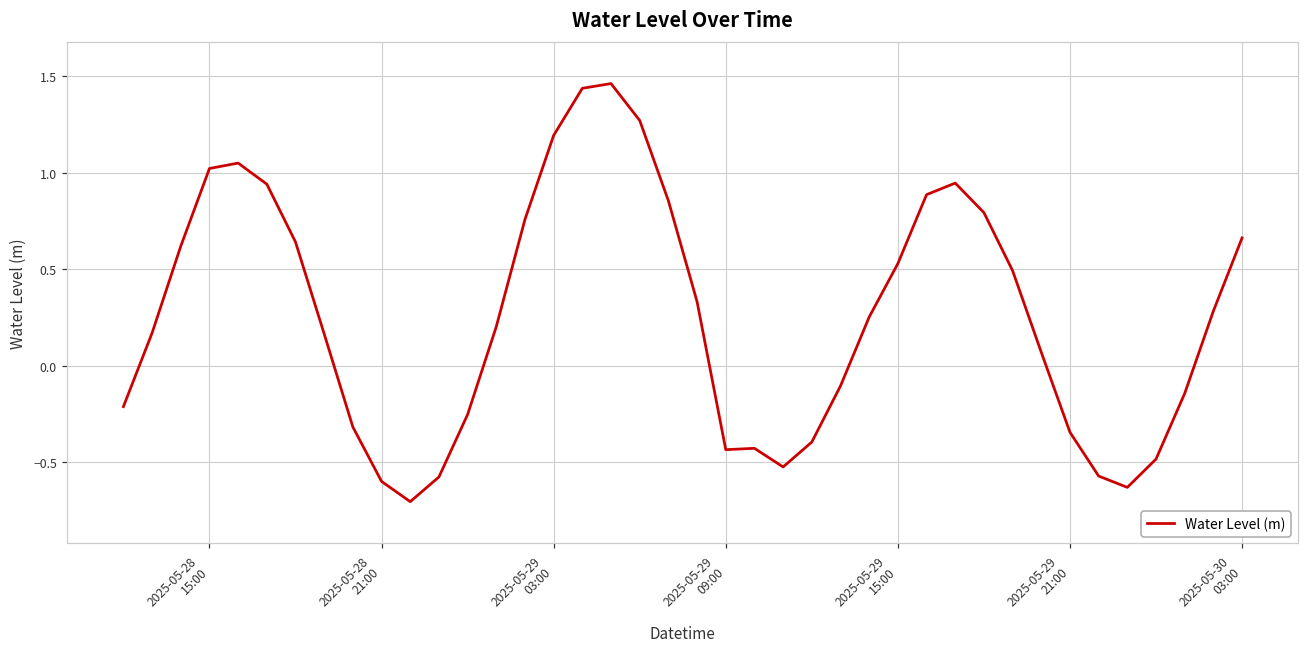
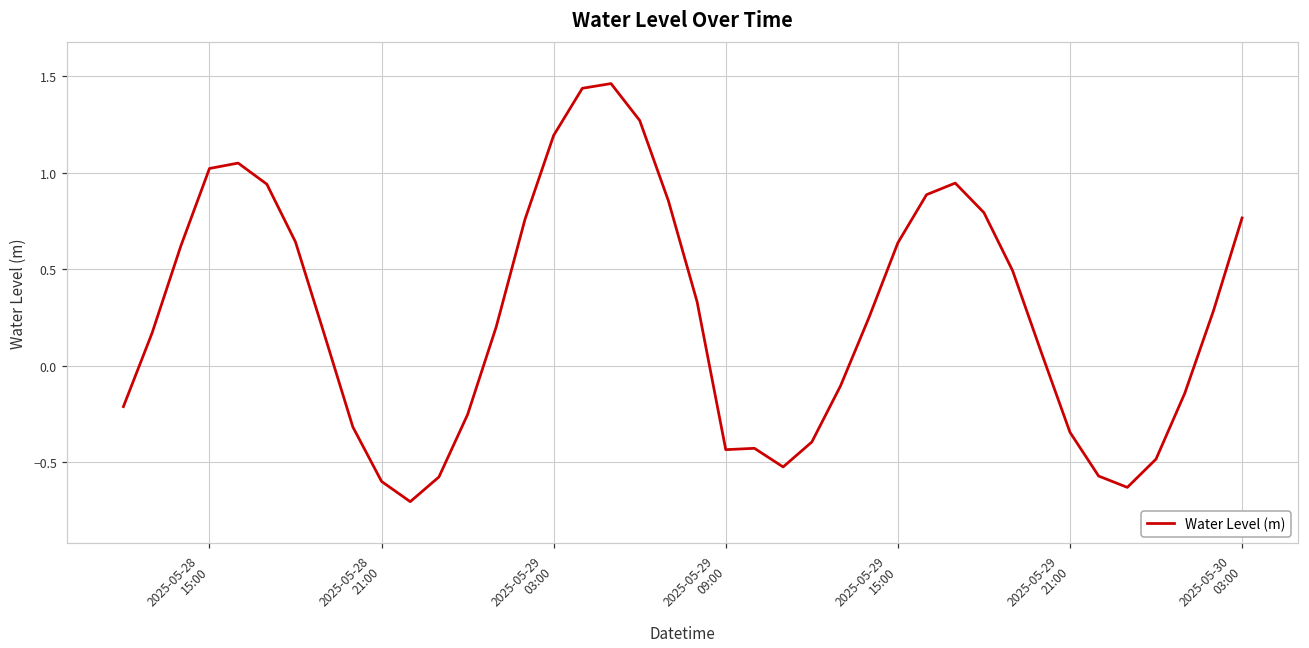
  {
    "2025-05-28 15:00": 1.02,
    "2025-05-28 21:00": -0.60,
    "2025-05-29 03:00": 1.19,
    "2025-05-29 09:00": -0.43,
-   "2025-05-29 15:00": 0.53,
+   "2025-05-29 15:00": 0.64,
    "2025-05-29 21:00": -0.34,
-   "2025-05-30 03:00": 0.66
+   "2025-05-30 03:00": 0.77
  }
